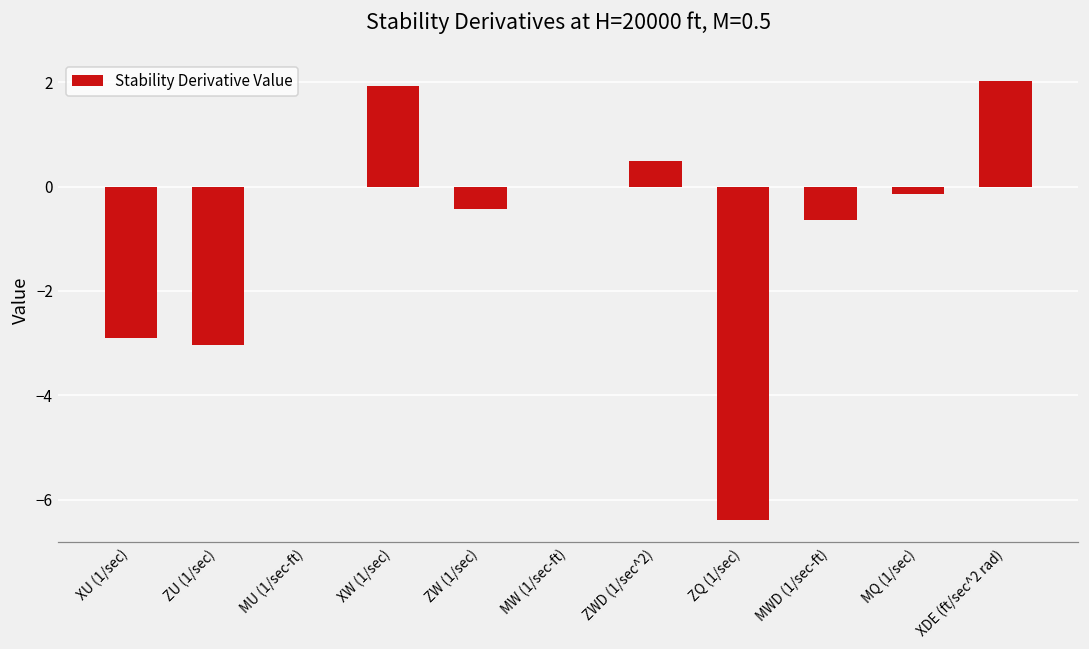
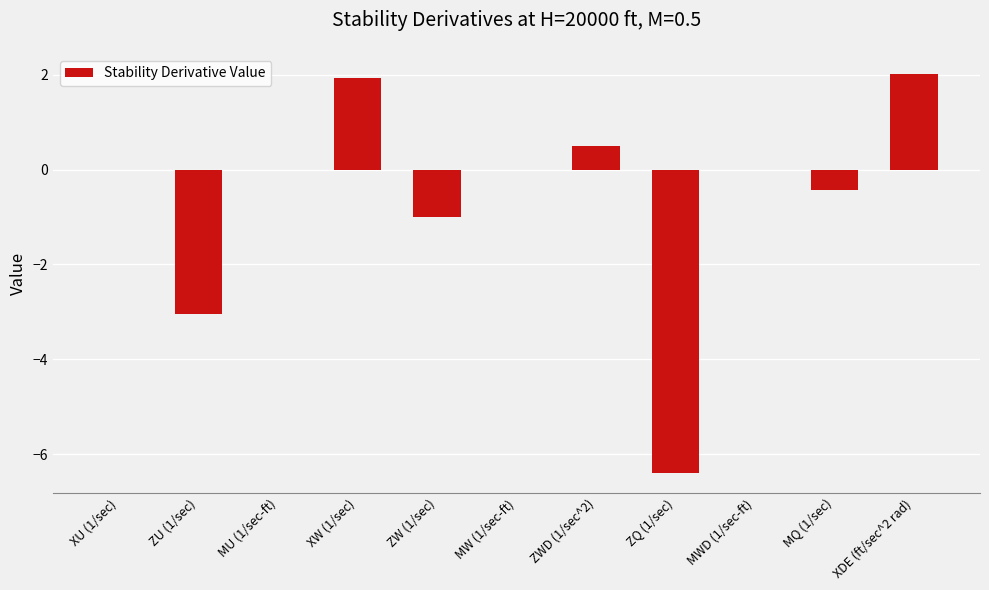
  {
-   "XU (1/sec)": -2.9,
+   "XU (1/sec)": 0.0,
    "ZU (1/sec)": -3.0,
    "XW (1/sec)": 1.9,
-   "ZW (1/sec)": -0.4,
+   "ZW (1/sec)": -1.0,
    "ZWD (1/sec^2)": 0.5,
    "ZQ (1/sec)": -6.4,
-   "MWD (1/sec-ft)": -0.6,
-   "MQ (1/sec)": -0.2,
+   "MWD (1/sec-ft)": 0.0,
+   "MQ (1/sec)": -0.4,
    "XDE (ft/sec^2 rad)": 2.0
  }
